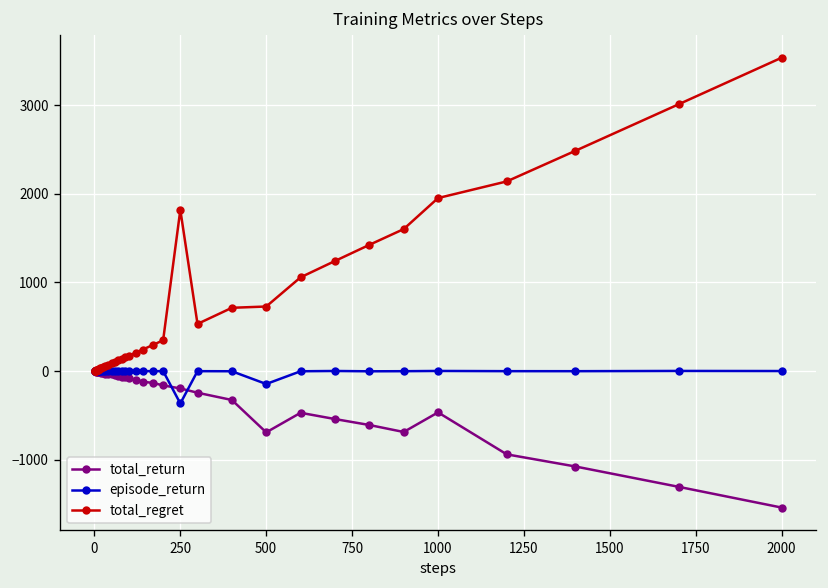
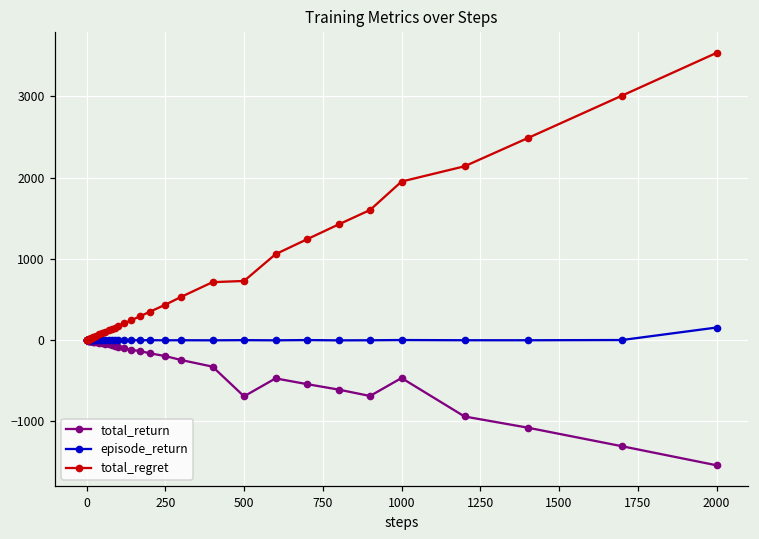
  {
    "total_return": {
      "250": -200,
      "500": -700,
      "1000": -500,
      "2000": -1500
    },
    "episode_return": {
-     "250": -400,
-     "500": -100,
+     "250": 0,
+     "500": 0,
      "1000": 0,
-     "2000": 0
+     "2000": 200
    },
    "total_regret": {
-     "250": 1800,
+     "250": 400,
      "500": 700,
      "1000": 2000,
      "2000": 3500
    }
  }
